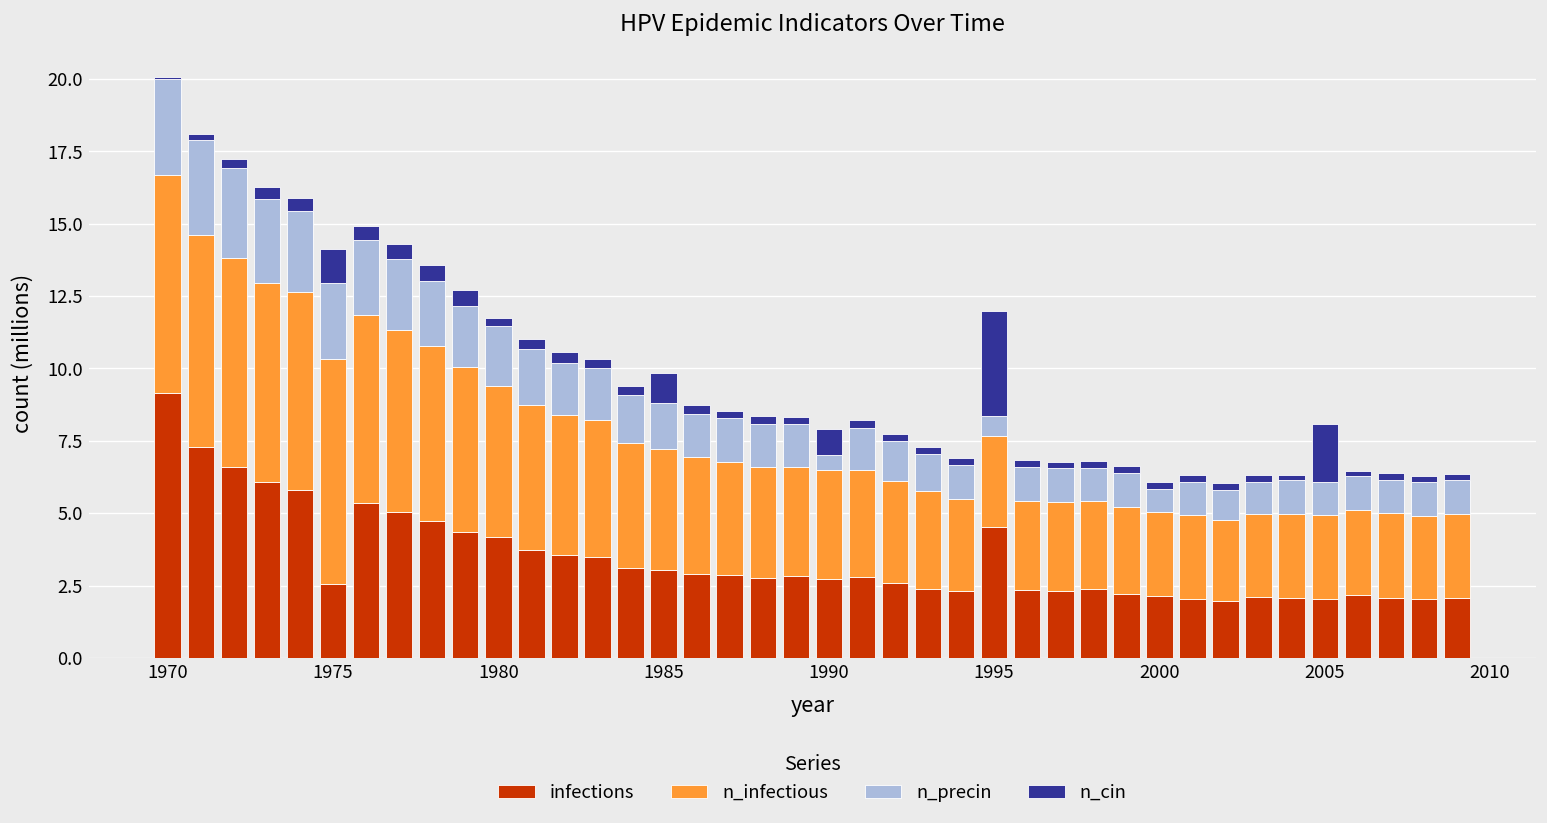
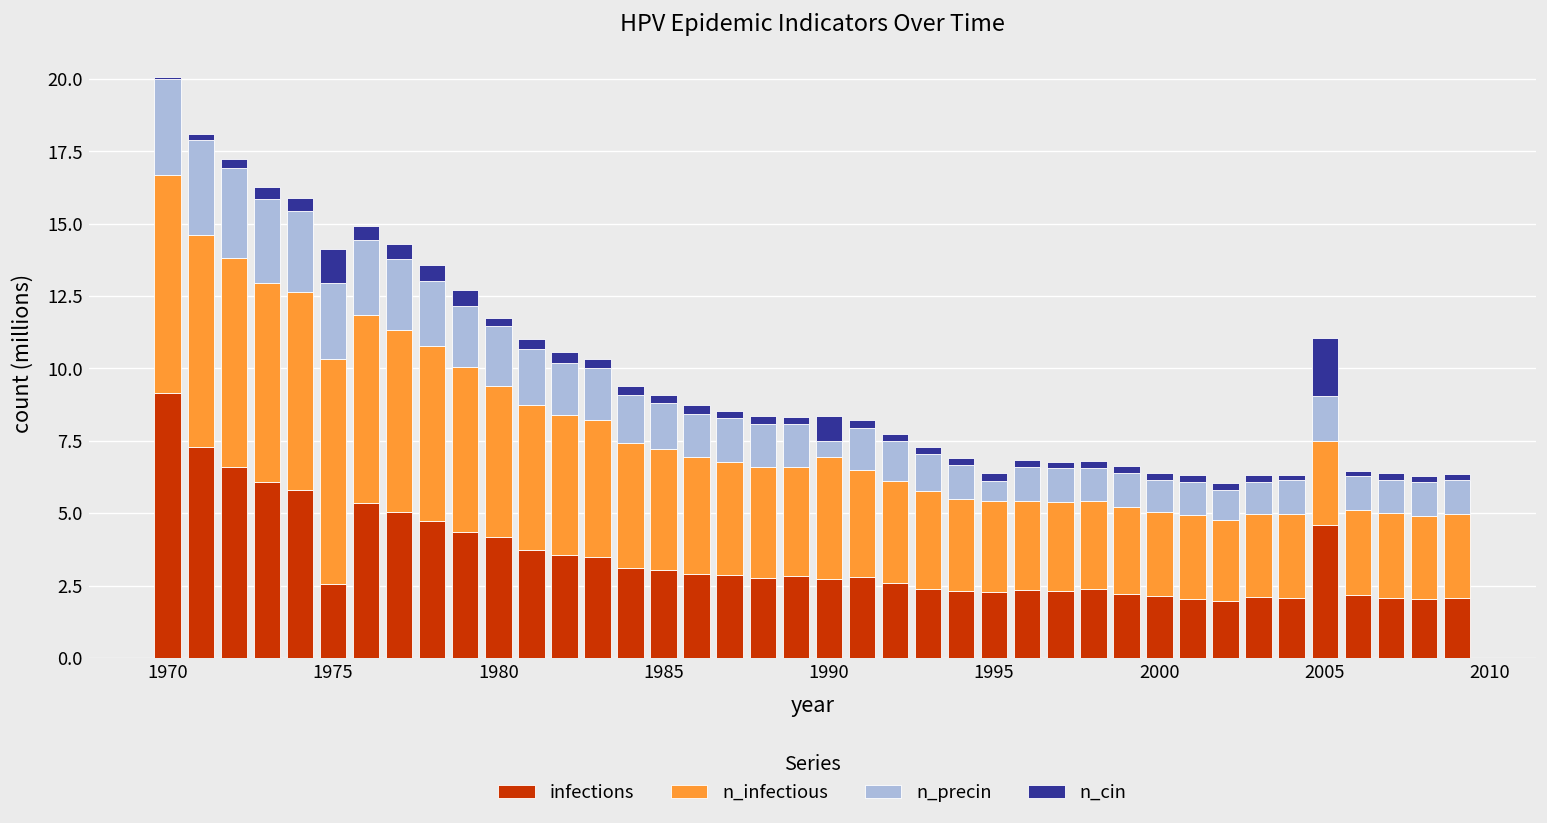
  {
    "infections": {
      "1970": 9.2,
      "1975": 2.6,
      "1980": 4.2,
      "1985": 3.0,
      "1990": 2.7,
-     "1995": 4.5,
+     "1995": 2.3,
      "2000": 2.1,
-     "2005": 2.0
+     "2005": 4.6
    },
    "n_infectious": {
      "1970": 7.5,
      "1975": 7.7,
      "1980": 5.2,
      "1985": 4.2,
-     "1990": 3.8,
+     "1990": 4.2,
      "1995": 3.1,
      "2000": 2.9,
      "2005": 2.9
    },
    "n_precin": {
      "1970": 3.3,
      "1975": 2.6,
      "1980": 2.1,
      "1985": 1.6,
      "1990": 0.5,
      "1995": 0.7,
-     "2000": 0.8,
-     "2005": 1.1
+     "2000": 1.1,
+     "2005": 1.6
    },
    "n_cin": {
      "1975": 1.2,
      "1980": 0.3,
-     "1985": 1.0,
+     "1985": 0.3,
      "1990": 0.9,
-     "1995": 3.6,
+     "1995": 0.3,
      "2000": 0.2,
      "2005": 2.0
    }
  }
